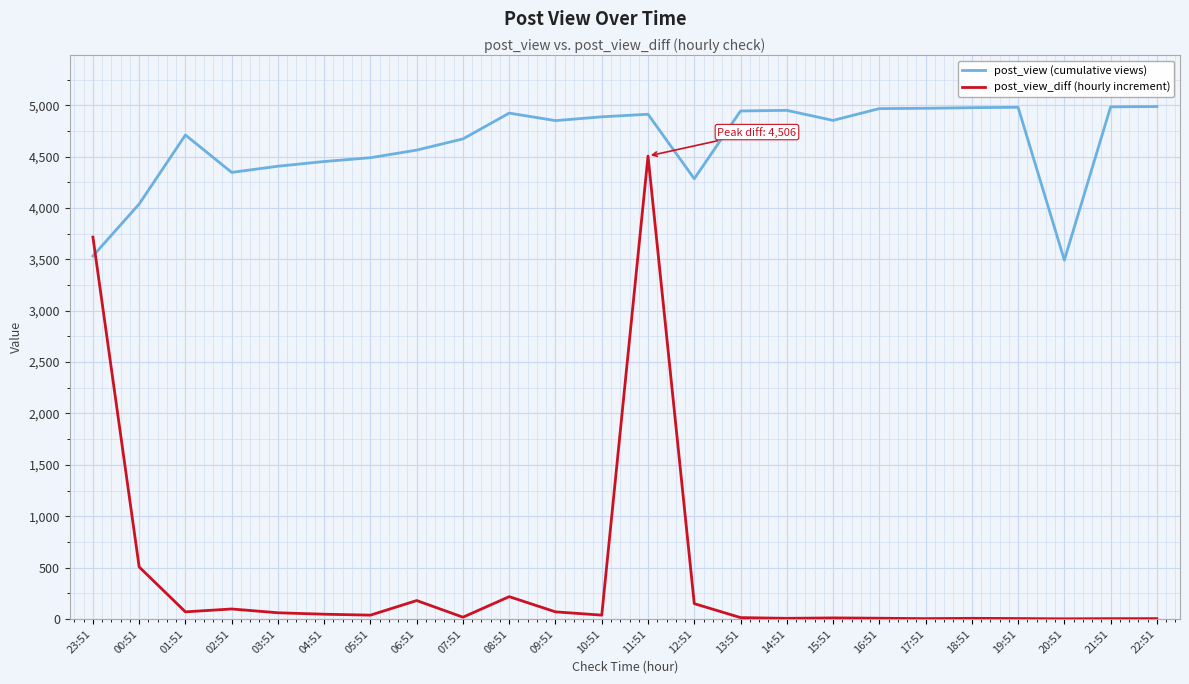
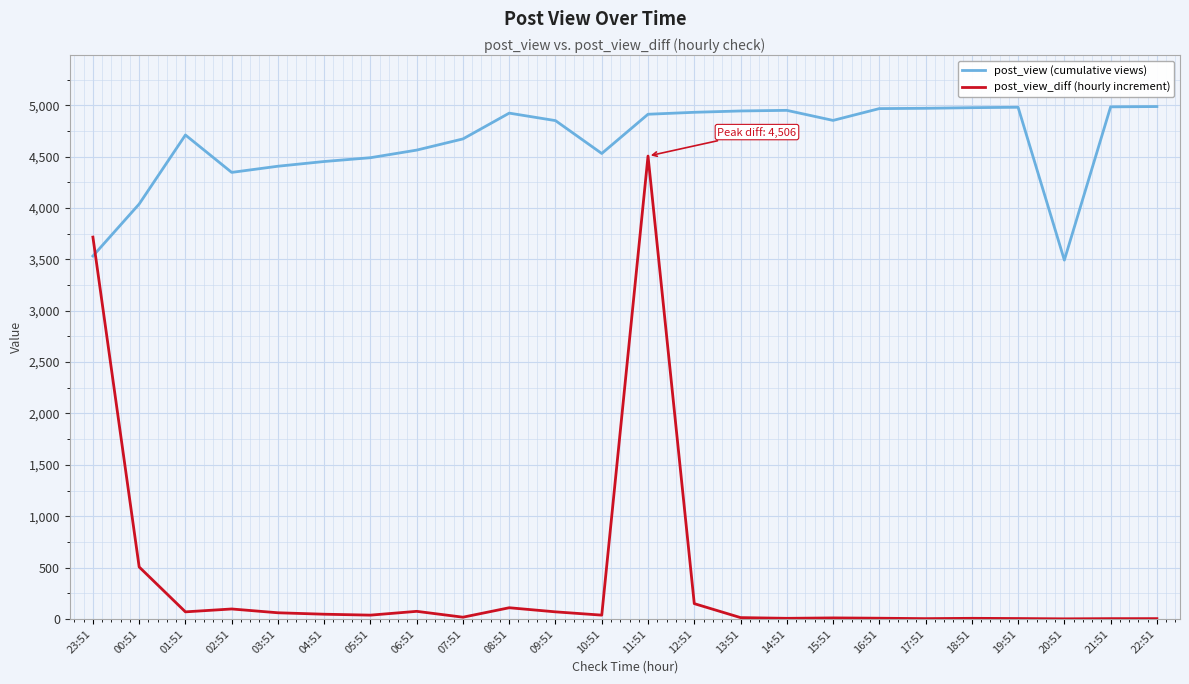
  {
    "post_view (cumulative views)": {
      "23:51": "3,530",
      "00:51": "4,040",
      "01:51": "4,710",
      "02:51": "4,350",
      "03:51": "4,410",
      "04:51": "4,450",
      "05:51": "4,490",
      "06:51": "4,560",
      "07:51": "4,670",
      "08:51": "4,920",
      "09:51": "4,850",
-     "10:51": "4,890",
+     "10:51": "4,530",
      "11:51": "4,910",
-     "12:51": "4,290",
+     "12:51": "4,930",
      "13:51": "4,950",
      "14:51": "4,950",
      "15:51": "4,850",
      "16:51": "4,970",
      "17:51": "4,970",
      "18:51": "4,980",
      "19:51": "4,980",
      "20:51": "3,490",
      "21:51": "4,990",
      "22:51": "4,990"
    },
    "post_view_diff (hourly increment)": {
      "23:51": "3,720",
      "00:51": "510",
      "01:51": "70",
      "02:51": "100",
      "03:51": "60",
      "04:51": "50",
      "05:51": "40",
-     "06:51": "180",
+     "06:51": "70",
      "07:51": "20",
-     "08:51": "220",
+     "08:51": "110",
      "09:51": "70",
      "10:51": "40",
      "12:51": "150",
      "13:51": "10",
      "14:51": "10",
      "15:51": "10",
      "16:51": "10",
      "17:51": "0",
      "18:51": "10",
      "19:51": "0",
      "20:51": "0",
      "21:51": "0",
      "22:51": "0"
    }
  }
